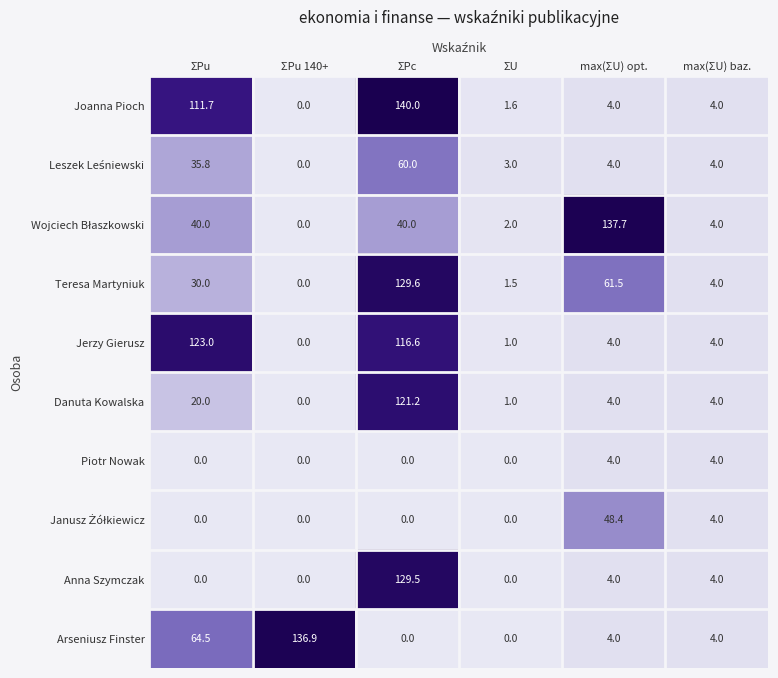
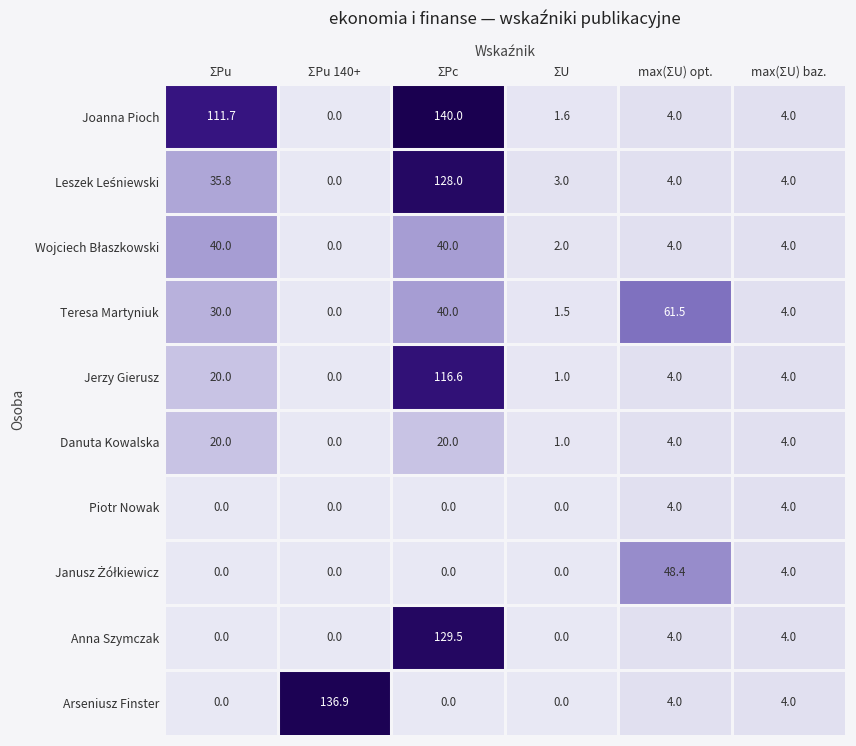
  {
    "Joanna Pioch": {
      "ΣPu": 111.7,
      "ΣPu 140+": 0.0,
      "ΣPc": 140.0,
      "ΣU": 1.6,
      "max(ΣU) opt.": 4.0,
      "max(ΣU) baz.": 4.0
    },
    "Leszek Leśniewski": {
      "ΣPu": 35.8,
      "ΣPu 140+": 0.0,
-     "ΣPc": 60.0,
+     "ΣPc": 128.0,
      "ΣU": 3.0,
      "max(ΣU) opt.": 4.0,
      "max(ΣU) baz.": 4.0
    },
    "Wojciech Błaszkowski": {
      "ΣPu": 40.0,
      "ΣPu 140+": 0.0,
      "ΣPc": 40.0,
      "ΣU": 2.0,
-     "max(ΣU) opt.": 137.7,
+     "max(ΣU) opt.": 4.0,
      "max(ΣU) baz.": 4.0
    },
    "Teresa Martyniuk": {
      "ΣPu": 30.0,
      "ΣPu 140+": 0.0,
-     "ΣPc": 129.6,
+     "ΣPc": 40.0,
      "ΣU": 1.5,
      "max(ΣU) opt.": 61.5,
      "max(ΣU) baz.": 4.0
    },
    "Jerzy Gierusz": {
-     "ΣPu": 123.0,
+     "ΣPu": 20.0,
      "ΣPu 140+": 0.0,
      "ΣPc": 116.6,
      "ΣU": 1.0,
      "max(ΣU) opt.": 4.0,
      "max(ΣU) baz.": 4.0
    },
    "Danuta Kowalska": {
      "ΣPu": 20.0,
      "ΣPu 140+": 0.0,
-     "ΣPc": 121.2,
+     "ΣPc": 20.0,
      "ΣU": 1.0,
      "max(ΣU) opt.": 4.0,
      "max(ΣU) baz.": 4.0
    },
    "Piotr Nowak": {
      "ΣPu": 0.0,
      "ΣPu 140+": 0.0,
      "ΣPc": 0.0,
      "ΣU": 0.0,
      "max(ΣU) opt.": 4.0,
      "max(ΣU) baz.": 4.0
    },
    "Janusz Żółkiewicz": {
      "ΣPu": 0.0,
      "ΣPu 140+": 0.0,
      "ΣPc": 0.0,
      "ΣU": 0.0,
      "max(ΣU) opt.": 48.4,
      "max(ΣU) baz.": 4.0
    },
    "Anna Szymczak": {
      "ΣPu": 0.0,
      "ΣPu 140+": 0.0,
      "ΣPc": 129.5,
      "ΣU": 0.0,
      "max(ΣU) opt.": 4.0,
      "max(ΣU) baz.": 4.0
    },
    "Arseniusz Finster": {
-     "ΣPu": 64.5,
+     "ΣPu": 0.0,
      "ΣPu 140+": 136.9,
      "ΣPc": 0.0,
      "ΣU": 0.0,
      "max(ΣU) opt.": 4.0,
      "max(ΣU) baz.": 4.0
    }
  }
